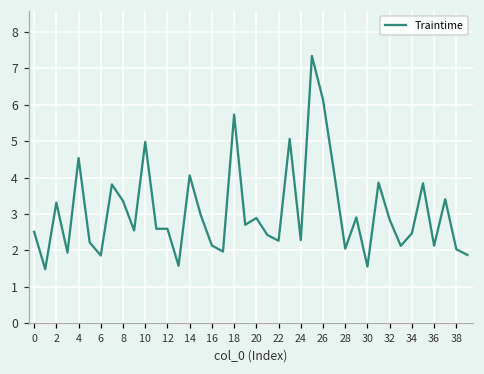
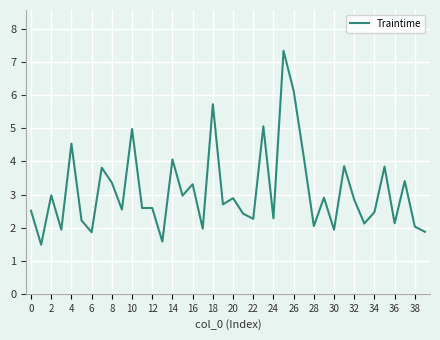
  {
    "0": 2.5,
-   "2": 3.3,
+   "2": 3.0,
    "4": 4.5,
    "6": 1.9,
    "8": 3.4,
    "10": 5.0,
    "12": 2.6,
    "14": 4.1,
-   "16": 2.1,
+   "16": 3.3,
    "18": 5.7,
    "20": 2.9,
    "22": 2.3,
    "24": 2.3,
    "26": 6.1,
    "28": 2.0,
-   "30": 1.6,
+   "30": 1.9,
    "32": 2.8,
    "34": 2.5,
    "36": 2.1,
    "38": 2.0
  }
